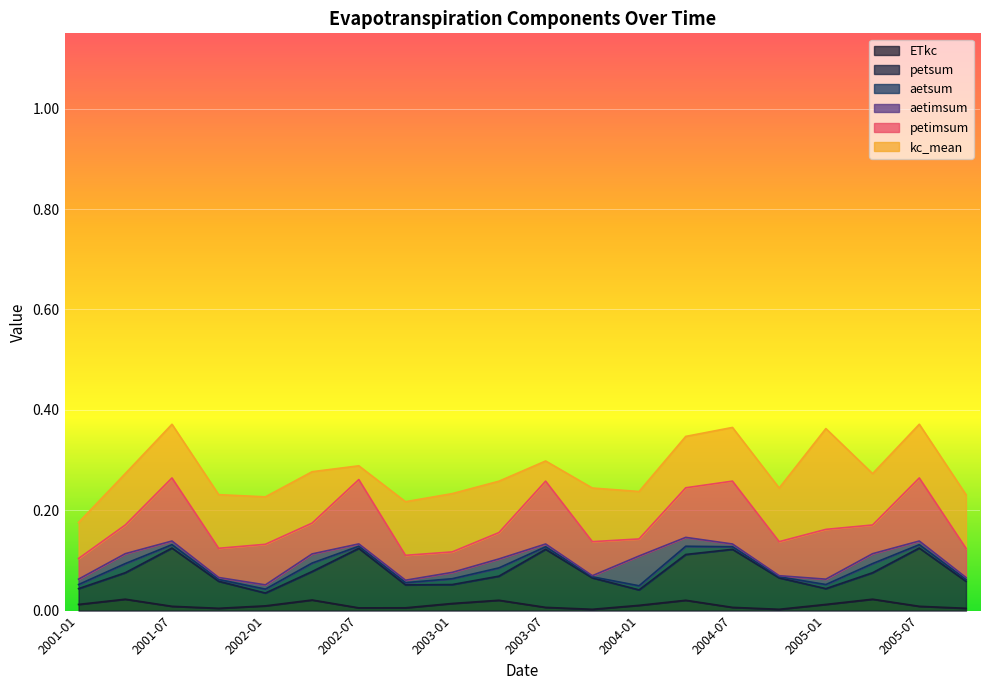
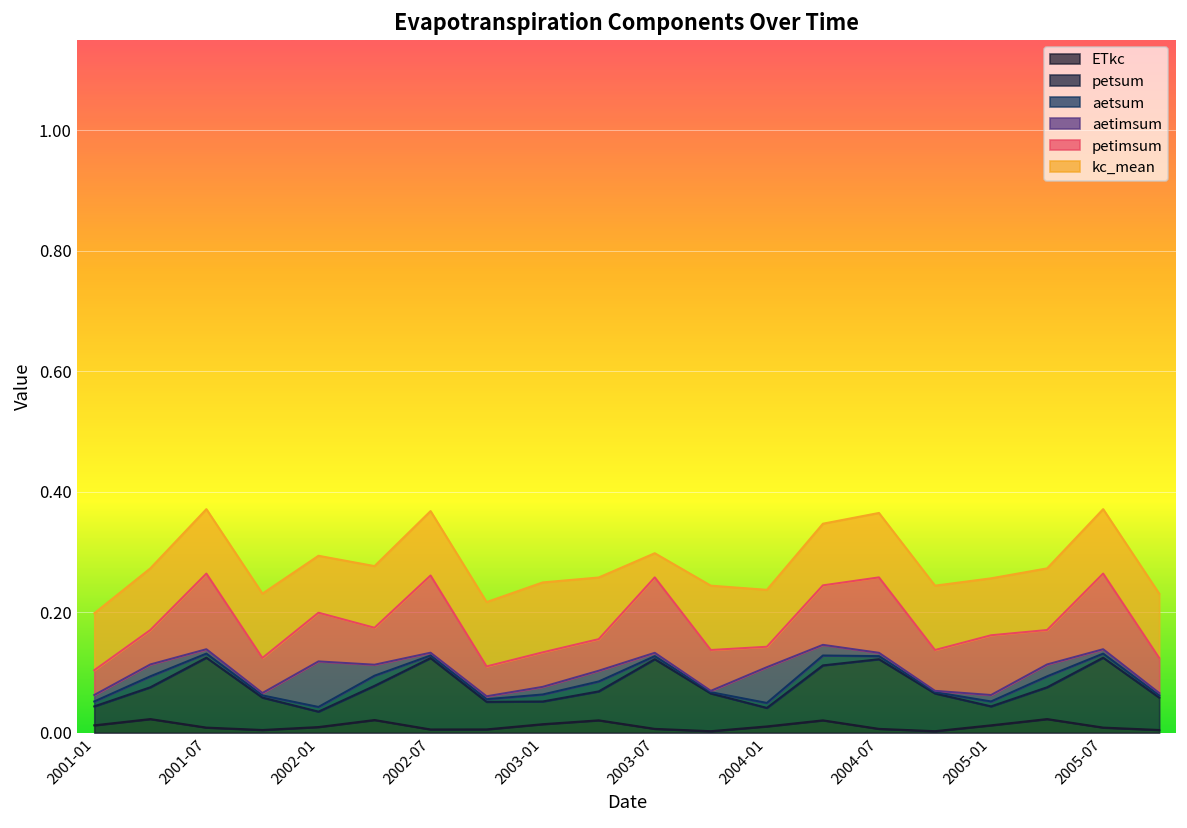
  {
    "aetimsum": {
      "2001-01": 0.01,
      "2001-07": 0.01,
-     "2002-01": 0.01,
+     "2002-01": 0.08,
      "2003-01": 0.01,
      "2003-07": 0.01,
      "2004-01": 0.06,
      "2004-07": 0.01,
      "2005-01": 0.01,
      "2005-07": 0.01
    },
    "petimsum": {
      "2001-01": 0.04,
      "2001-07": 0.13,
      "2002-01": 0.08,
      "2002-07": 0.13,
-     "2003-01": 0.04,
+     "2003-01": 0.06,
      "2003-07": 0.13,
      "2004-01": 0.03,
      "2004-07": 0.13,
      "2005-01": 0.10,
      "2005-07": 0.13
    },
    "kc_mean": {
-     "2001-01": 0.07,
+     "2001-01": 0.09,
      "2001-07": 0.11,
      "2002-01": 0.09,
-     "2002-07": 0.03,
+     "2002-07": 0.11,
      "2003-01": 0.12,
      "2003-07": 0.04,
      "2004-01": 0.09,
      "2004-07": 0.11,
-     "2005-01": 0.20,
+     "2005-01": 0.09,
      "2005-07": 0.11
    }
  }
